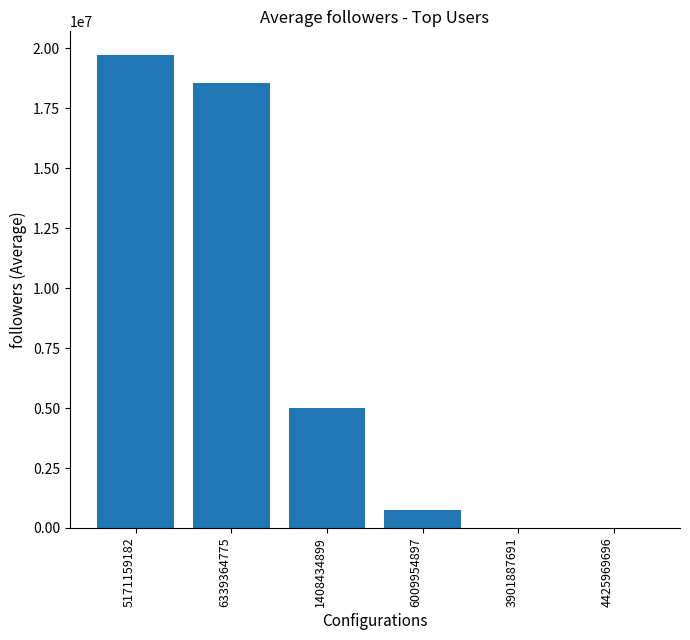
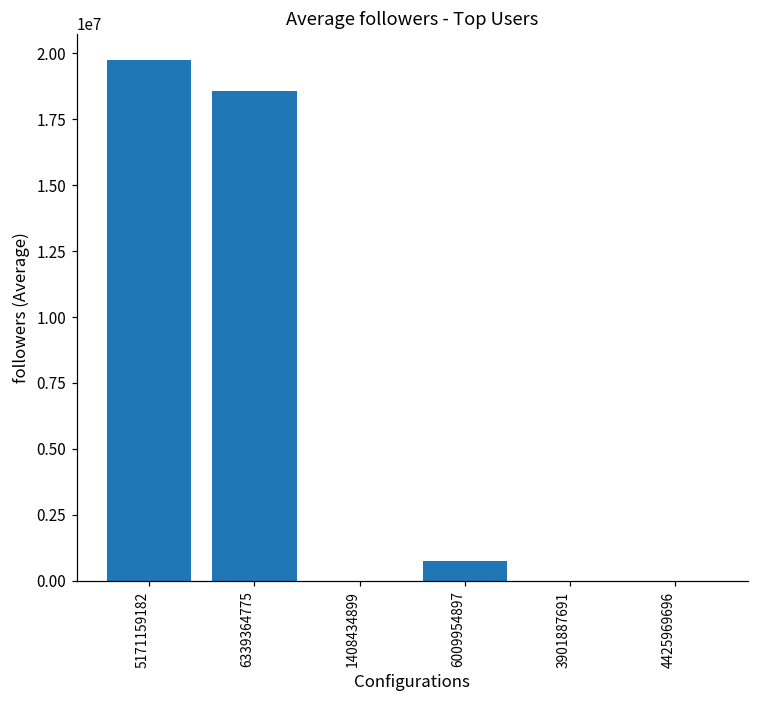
  {
    "5171159182": 19700000,
    "6339364775": 18600000,
-   "1408434899": 5000000,
+   "1408434899": 0,
    "6009954897": 800000
  }
